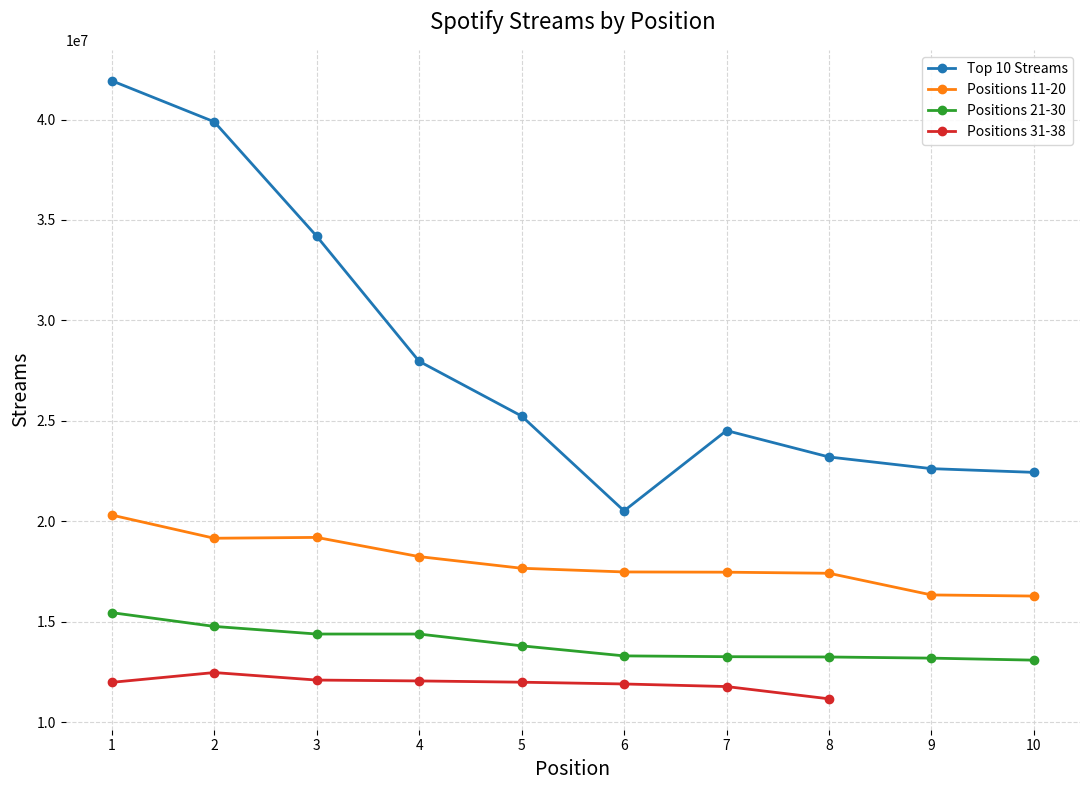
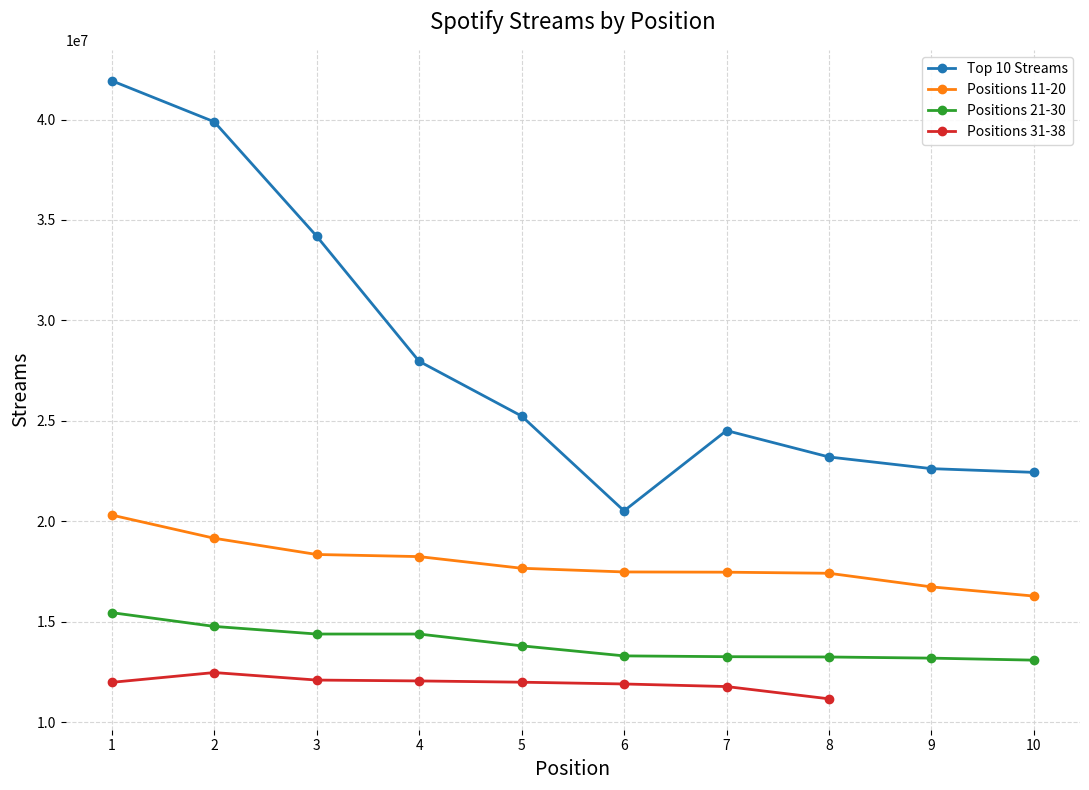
  {
    "Top 10 Streams": {
      "1": 41900000,
      "2": 39900000,
      "3": 34200000,
      "4": 28000000,
      "5": 25200000,
      "6": 20500000,
      "7": 24500000,
      "8": 23200000,
      "9": 22600000,
      "10": 22400000
    },
    "Positions 11-20": {
      "1": 20300000,
      "2": 19200000,
-     "3": 19200000,
+     "3": 18300000,
      "4": 18200000,
      "5": 17700000,
      "6": 17500000,
      "7": 17500000,
      "8": 17400000,
-     "9": 16300000,
+     "9": 16700000,
      "10": 16300000
    },
    "Positions 21-30": {
      "1": 15400000,
      "2": 14800000,
      "3": 14400000,
      "4": 14400000,
      "5": 13800000,
      "6": 13300000,
      "7": 13300000,
      "8": 13200000,
      "9": 13200000,
      "10": 13100000
    },
    "Positions 31-38": {
      "1": 12000000,
      "2": 12500000,
      "3": 12100000,
      "4": 12000000,
      "5": 12000000,
      "6": 11900000,
      "7": 11800000,
      "8": 11200000
    }
  }
